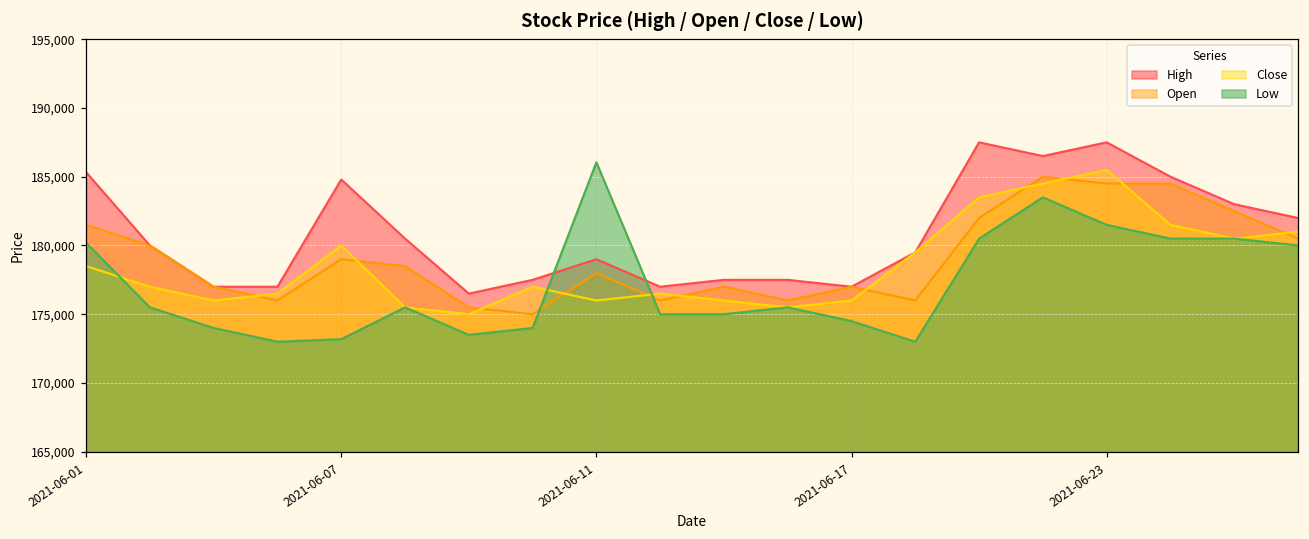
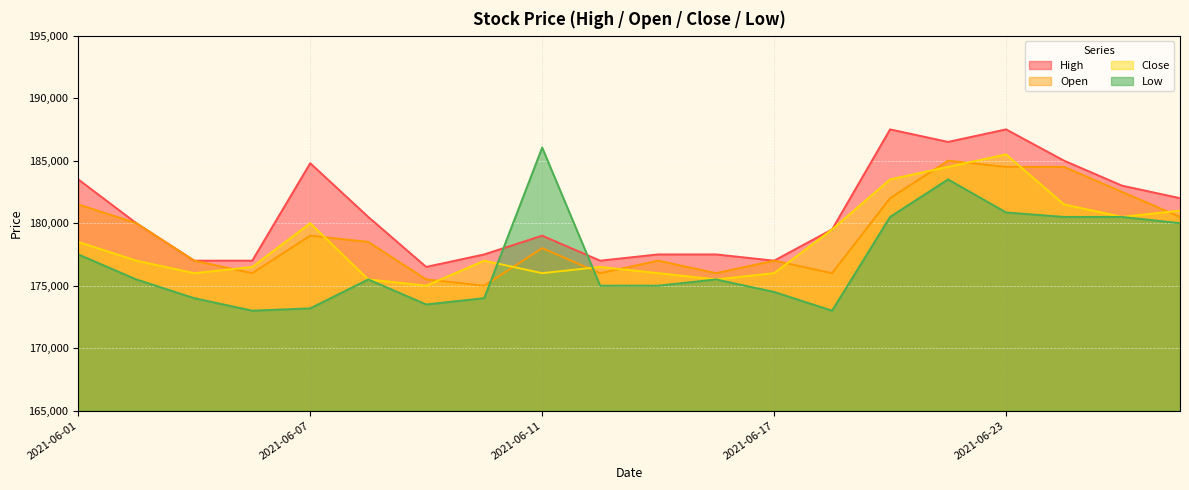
  {
    "High": {
-     "2021-06-01": "185,300",
+     "2021-06-01": "183,500",
      "2021-06-07": "184,800",
      "2021-06-11": "179,000",
      "2021-06-23": "187,500"
    },
    "Low": {
-     "2021-06-01": "180,200",
+     "2021-06-01": "177,500",
      "2021-06-07": "173,200",
      "2021-06-11": "186,000",
      "2021-06-17": "174,500",
-     "2021-06-23": "181,500"
+     "2021-06-23": "180,900"
    }
  }
